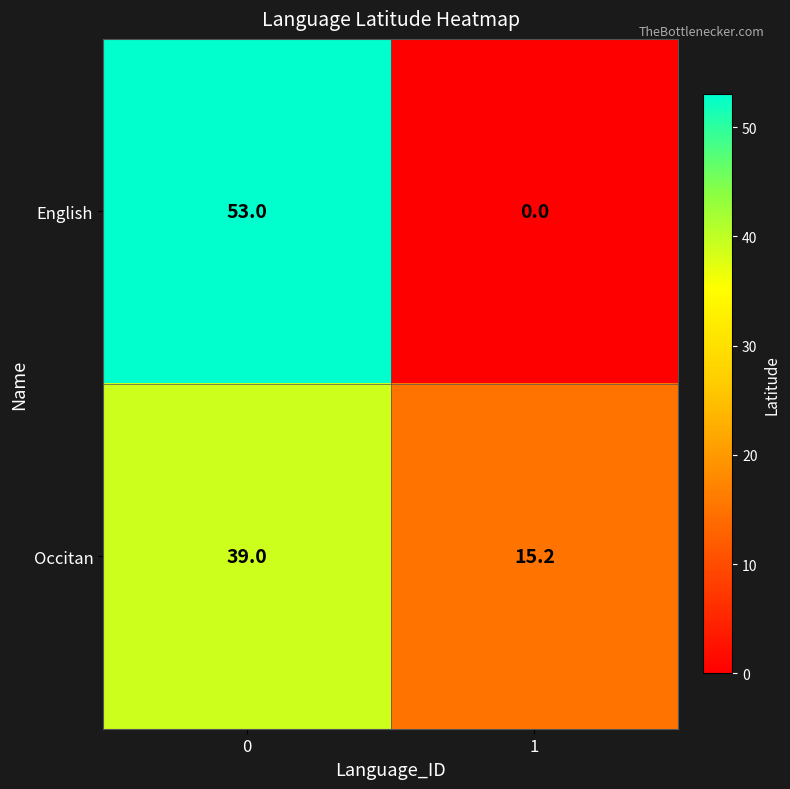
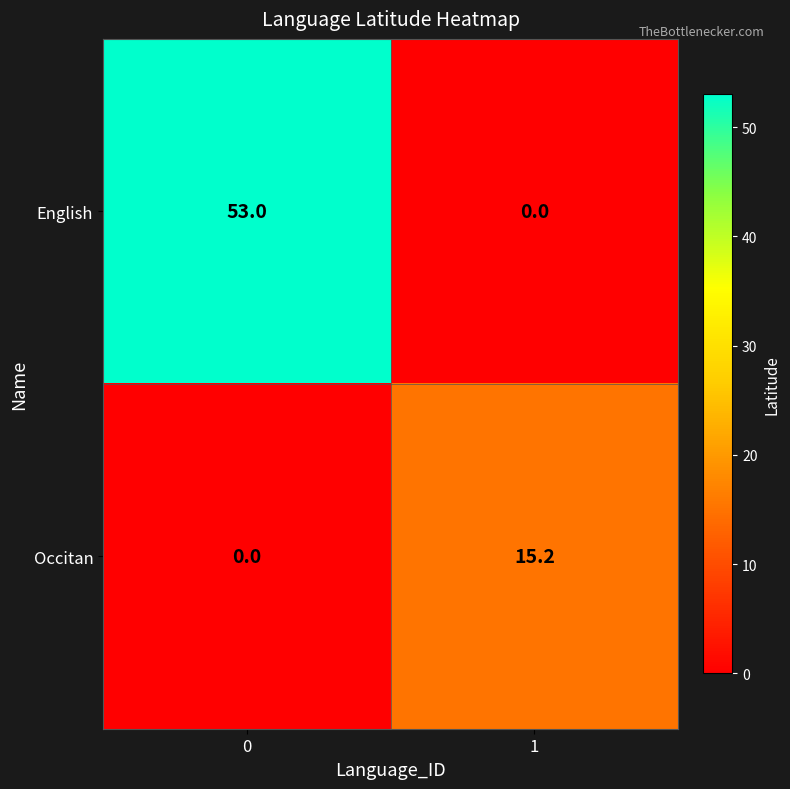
  {
    "English": {
      "0": 53.0,
      "1": 0.0
    },
    "Occitan": {
-     "0": 39.0,
+     "0": 0.0,
      "1": 15.2
    }
  }
